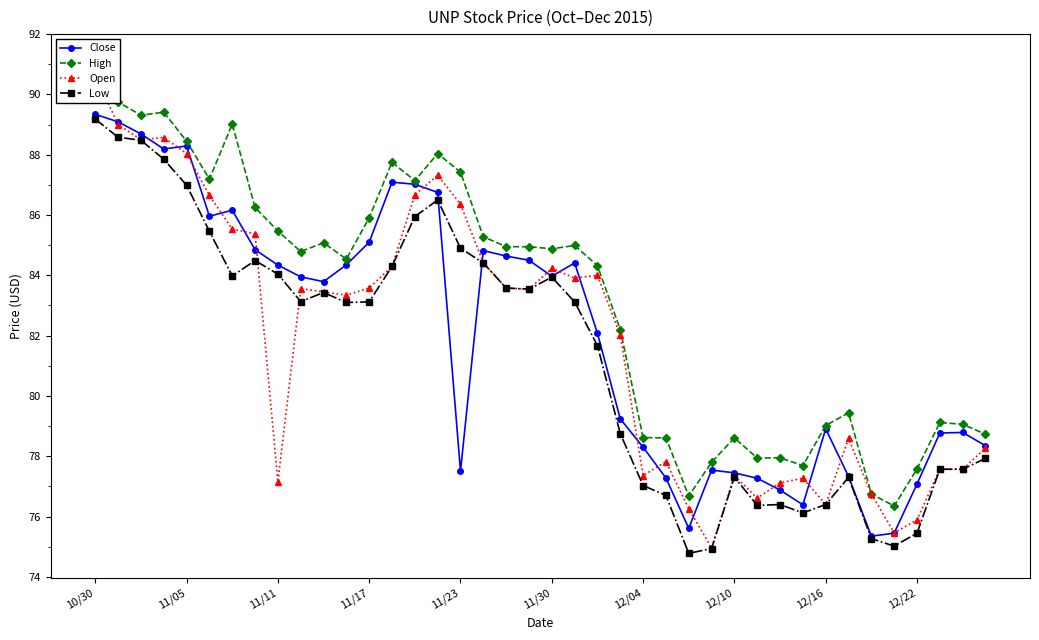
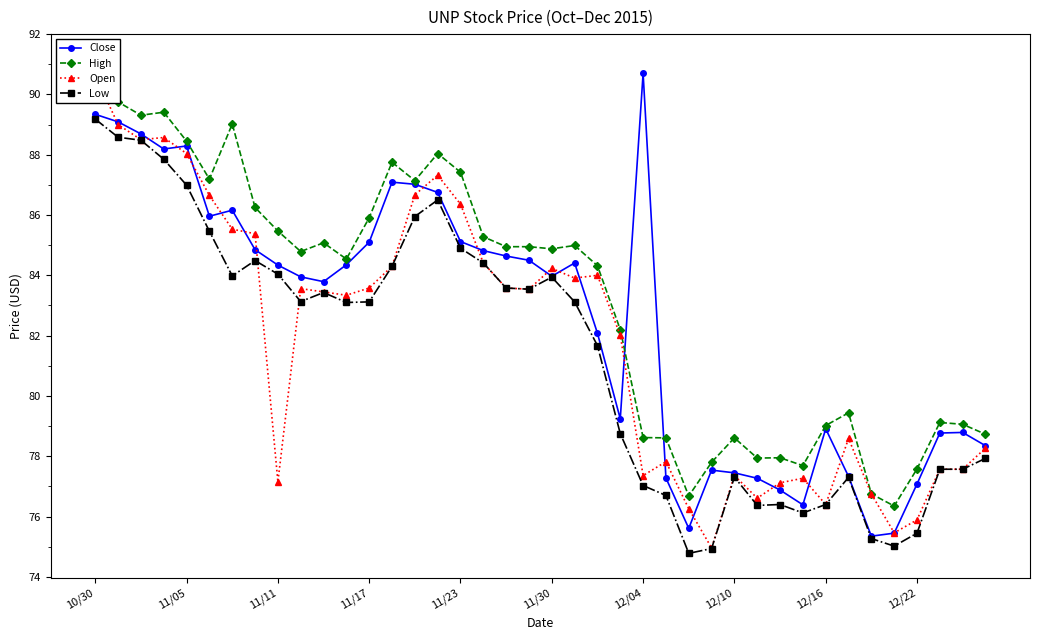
  {
    "Close": {
      "10/30": 89.3,
      "11/05": 88.3,
      "11/11": 84.3,
      "11/17": 85.1,
-     "11/23": 77.5,
-     "12/04": 78.3,
+     "11/23": 85.1,
+     "12/04": 90.7,
      "12/10": 77.5,
      "12/16": 78.9,
      "12/22": 77.1
    },
    "High": {
      "11/05": 88.5,
      "11/11": 85.5,
      "11/17": 85.9,
      "11/23": 87.4,
      "11/30": 84.9,
      "12/04": 78.6,
      "12/10": 78.6,
      "12/16": 79.0,
      "12/22": 77.6
    },
    "Open": {
      "11/05": 88.0,
      "11/11": 77.2,
      "11/17": 83.6,
      "11/23": 86.4,
      "11/30": 84.2,
      "12/04": 77.4,
      "12/22": 75.9
    },
    "Low": {
      "10/30": 89.2,
      "11/05": 87.0,
      "11/11": 84.0,
      "11/17": 83.1,
      "11/23": 84.9,
      "12/04": 77.0,
      "12/22": 75.5
    }
  }
